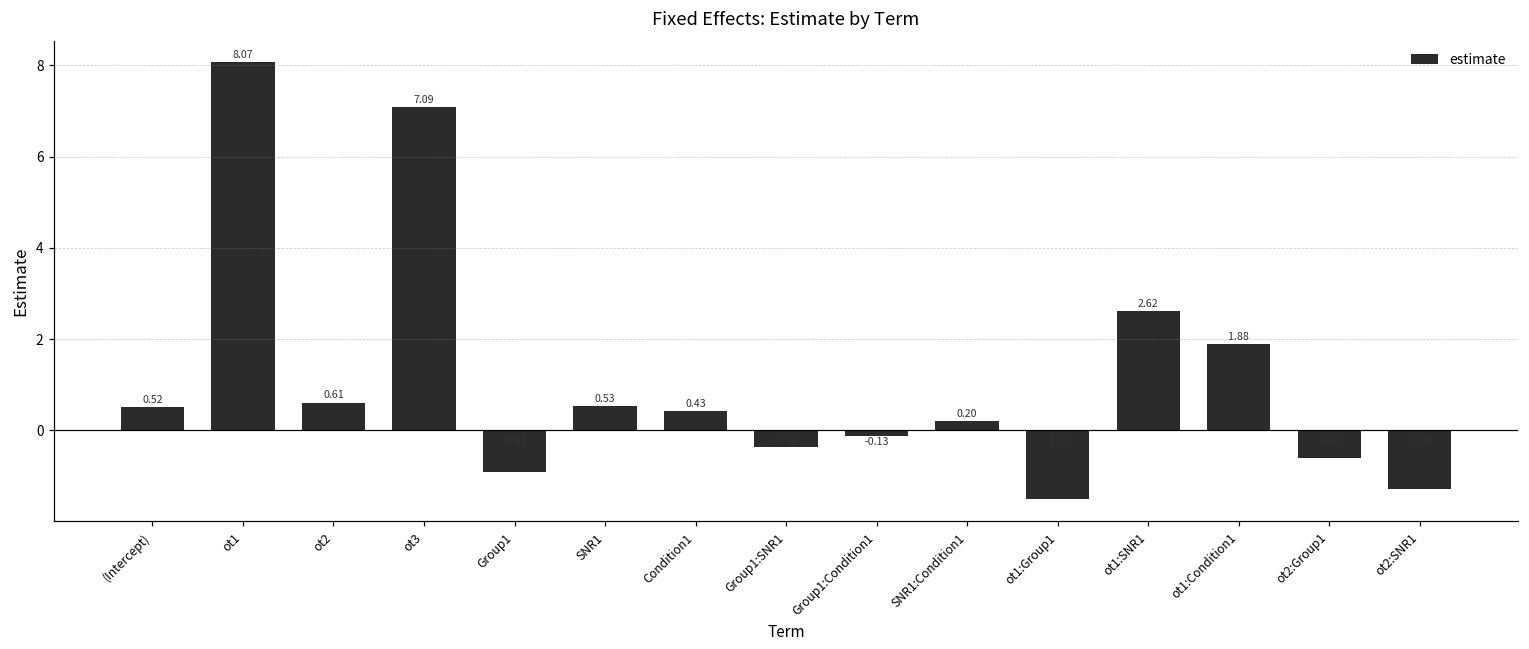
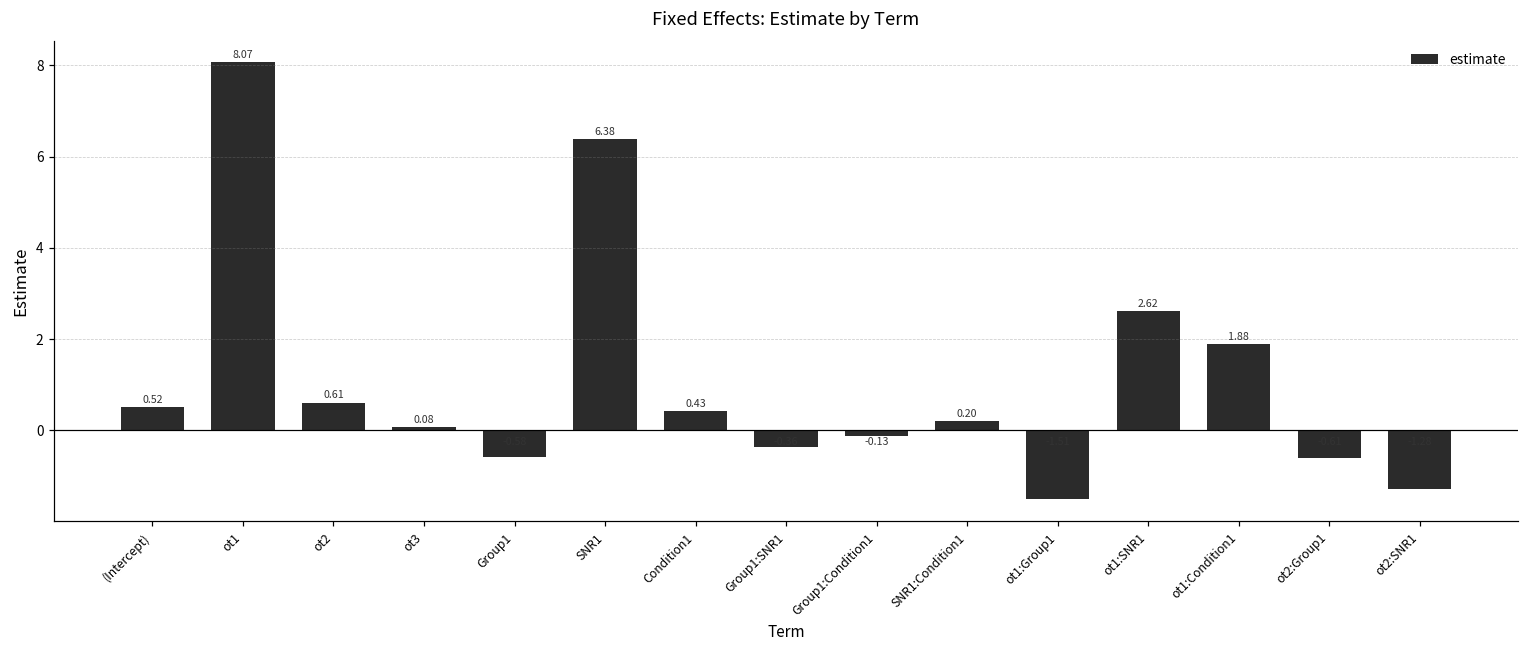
  {
    "(Intercept)": 0.52,
    "ot1": 8.07,
    "ot2": 0.61,
-   "ot3": 7.09,
-   "Group1": -0.9,
-   "SNR1": 0.53,
+   "ot3": 0.08,
+   "Group1": -0.6,
+   "SNR1": 6.38,
    "Condition1": 0.43,
    "Group1:Condition1": -0.13,
    "SNR1:Condition1": 0.20,
    "ot1:SNR1": 2.62,
    "ot1:Condition1": 1.88
  }
